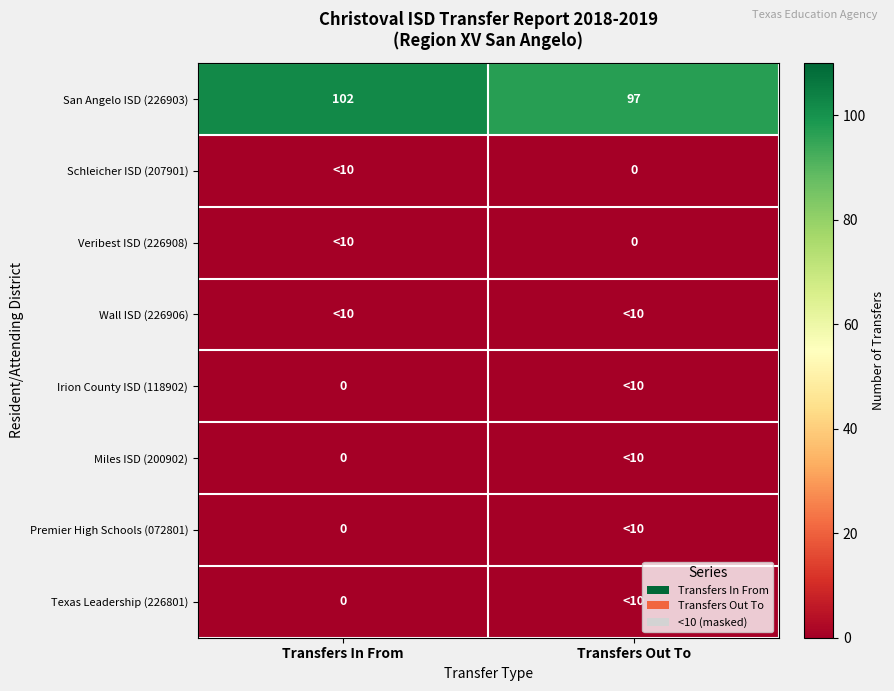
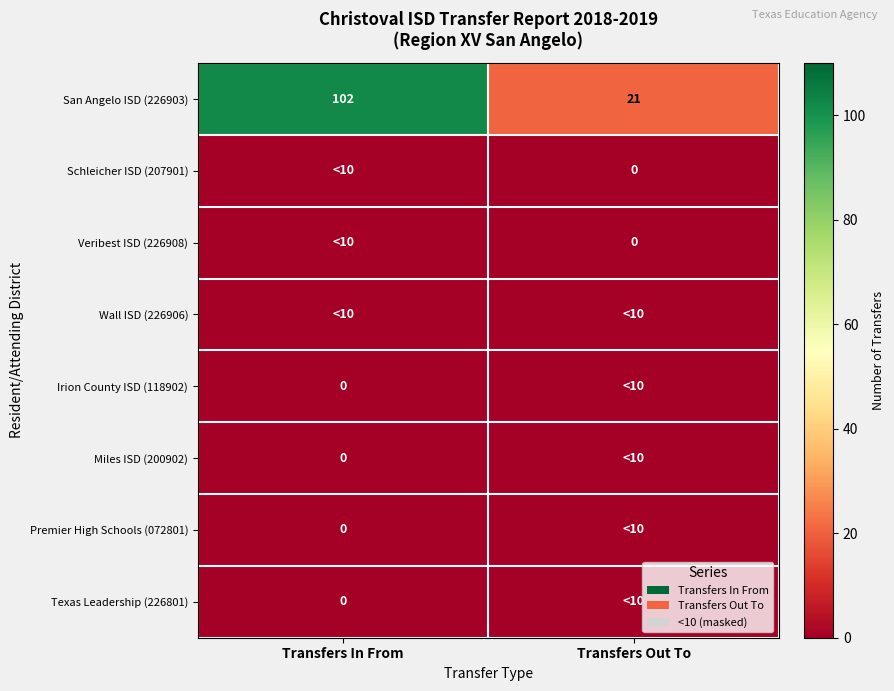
  {
    "San Angelo ISD (226903)": {
      "Transfers In From": 102,
-     "Transfers Out To": 97
+     "Transfers Out To": 21
    },
    "Schleicher ISD (207901)": {
      "Transfers In From": 10,
      "Transfers Out To": 0
    },
    "Veribest ISD (226908)": {
      "Transfers In From": 10,
      "Transfers Out To": 0
    },
    "Wall ISD (226906)": {
      "Transfers In From": 10,
      "Transfers Out To": 10
    },
    "Irion County ISD (118902)": {
      "Transfers In From": 0,
      "Transfers Out To": 10
    },
    "Miles ISD (200902)": {
      "Transfers In From": 0,
      "Transfers Out To": 10
    },
    "Premier High Schools (072801)": {
      "Transfers In From": 0,
      "Transfers Out To": 10
    },
    "Texas Leadership (226801)": {
      "Transfers In From": 0
    }
  }
